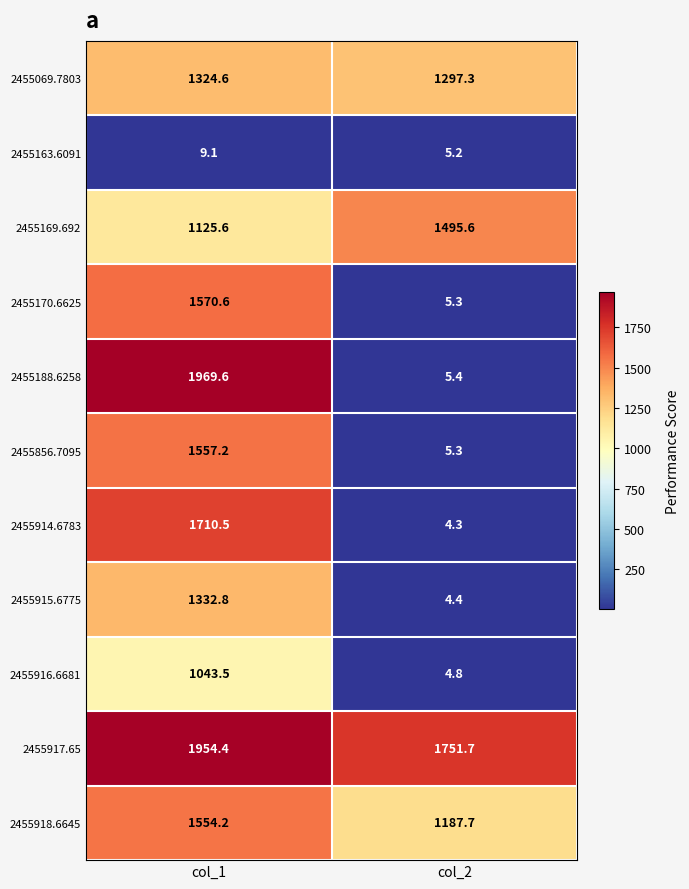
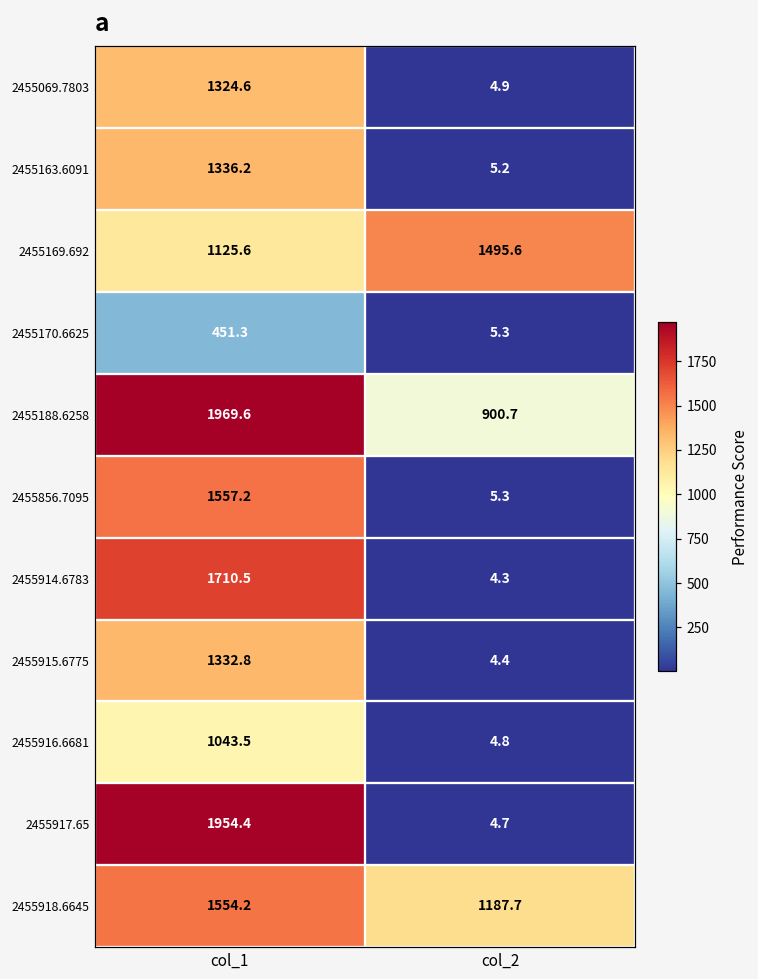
  {
    "2455069.7803": {
      "col_1": 1324.6,
-     "col_2": 1297.3
+     "col_2": 4.9
    },
    "2455163.6091": {
-     "col_1": 9.1,
+     "col_1": 1336.2,
      "col_2": 5.2
    },
    "2455169.692": {
      "col_1": 1125.6,
      "col_2": 1495.6
    },
    "2455170.6625": {
-     "col_1": 1570.6,
+     "col_1": 451.3,
      "col_2": 5.3
    },
    "2455188.6258": {
      "col_1": 1969.6,
-     "col_2": 5.4
+     "col_2": 900.7
    },
    "2455856.7095": {
      "col_1": 1557.2,
      "col_2": 5.3
    },
    "2455914.6783": {
      "col_1": 1710.5,
      "col_2": 4.3
    },
    "2455915.6775": {
      "col_1": 1332.8,
      "col_2": 4.4
    },
    "2455916.6681": {
      "col_1": 1043.5,
      "col_2": 4.8
    },
    "2455917.65": {
      "col_1": 1954.4,
-     "col_2": 1751.7
+     "col_2": 4.7
    },
    "2455918.6645": {
      "col_1": 1554.2,
      "col_2": 1187.7
    }
  }
